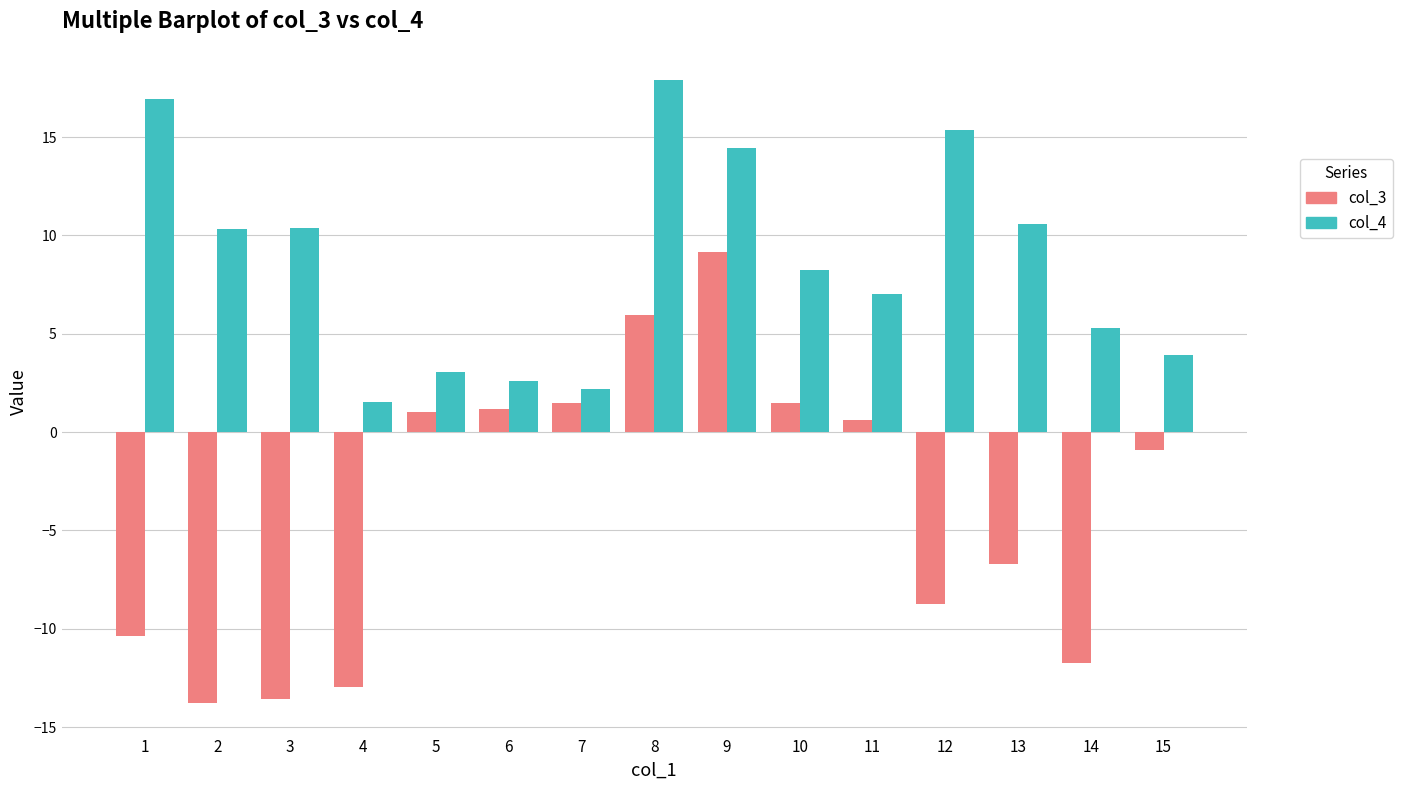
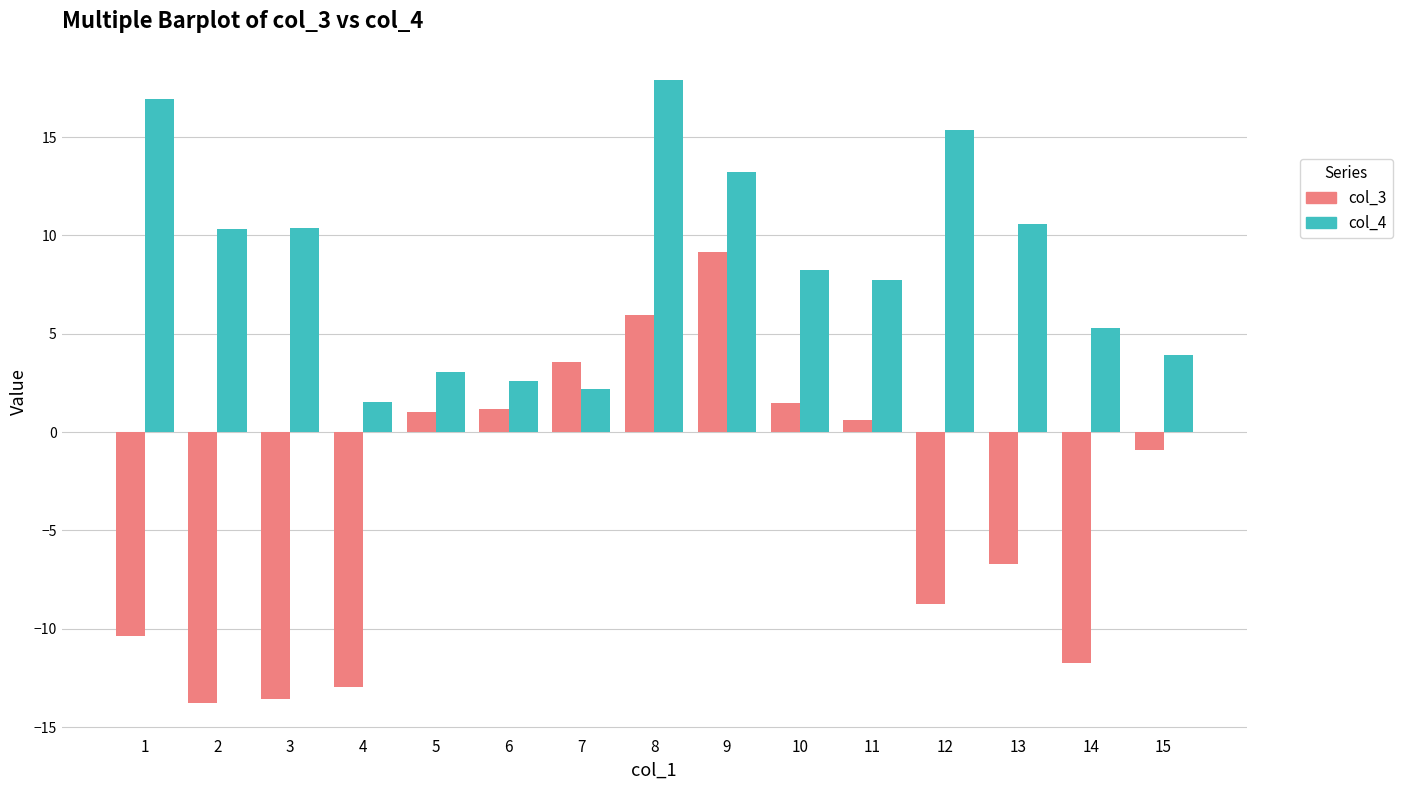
  {
    "col_3": {
      "1": -10.4,
      "2": -13.8,
      "3": -13.5,
      "4": -13.0,
      "5": 1.0,
      "6": 1.2,
-     "7": 1.5,
+     "7": 3.5,
      "8": 5.9,
      "9": 9.2,
      "10": 1.5,
      "11": 0.6,
      "12": -8.8,
      "13": -6.7,
      "14": -11.7,
      "15": -0.9
    },
    "col_4": {
      "1": 16.9,
      "2": 10.3,
      "3": 10.4,
      "4": 1.5,
      "5": 3.1,
      "6": 2.6,
      "7": 2.2,
      "8": 17.9,
-     "9": 14.4,
+     "9": 13.2,
      "10": 8.2,
-     "11": 7.0,
+     "11": 7.8,
      "12": 15.3,
      "13": 10.6,
      "14": 5.3,
      "15": 3.9
    }
  }
